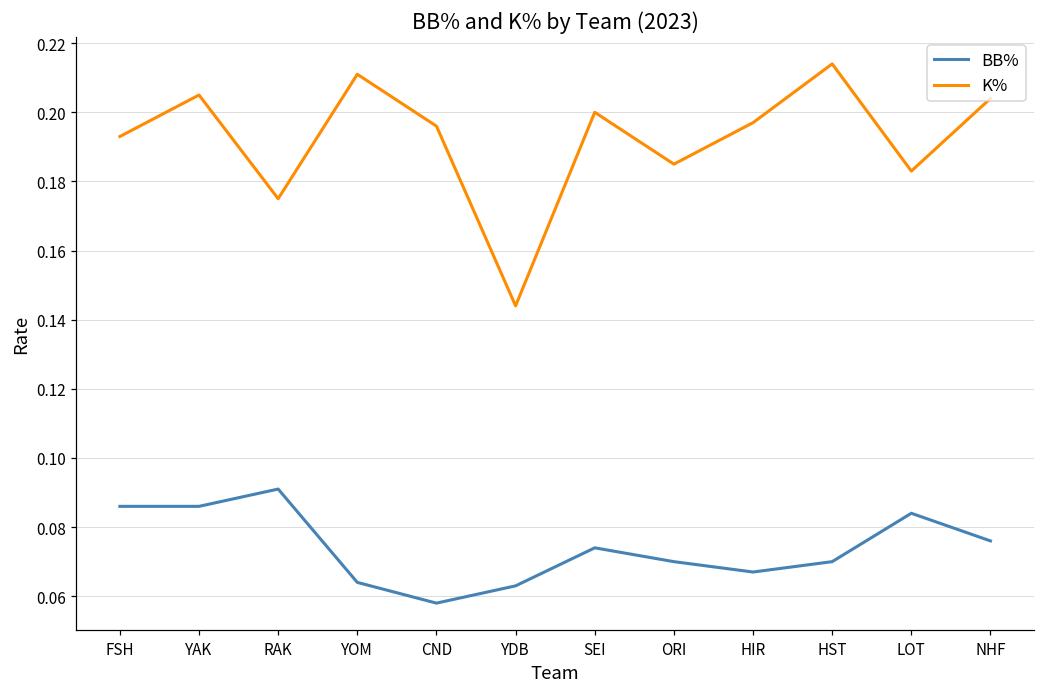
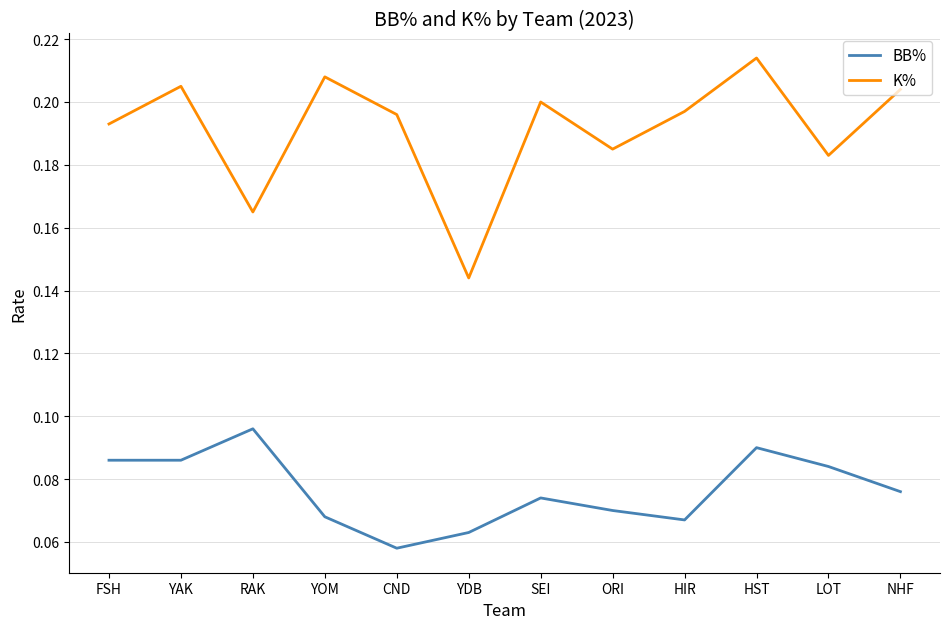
  {
    "BB%": {
      "FSH": 0.086,
      "YAK": 0.086,
-     "RAK": 0.091,
-     "YOM": 0.064,
+     "RAK": 0.096,
+     "YOM": 0.068,
      "CND": 0.058,
      "YDB": 0.063,
      "SEI": 0.074,
      "ORI": 0.070,
      "HIR": 0.067,
-     "HST": 0.07,
+     "HST": 0.09,
      "LOT": 0.084,
      "NHF": 0.076
    },
    "K%": {
      "FSH": 0.193,
      "YAK": 0.205,
-     "RAK": 0.175,
-     "YOM": 0.211,
+     "RAK": 0.165,
+     "YOM": 0.208,
      "CND": 0.196,
      "YDB": 0.144,
      "SEI": 0.200,
      "ORI": 0.185,
      "HIR": 0.197,
      "HST": 0.214,
      "LOT": 0.183
    }
  }
